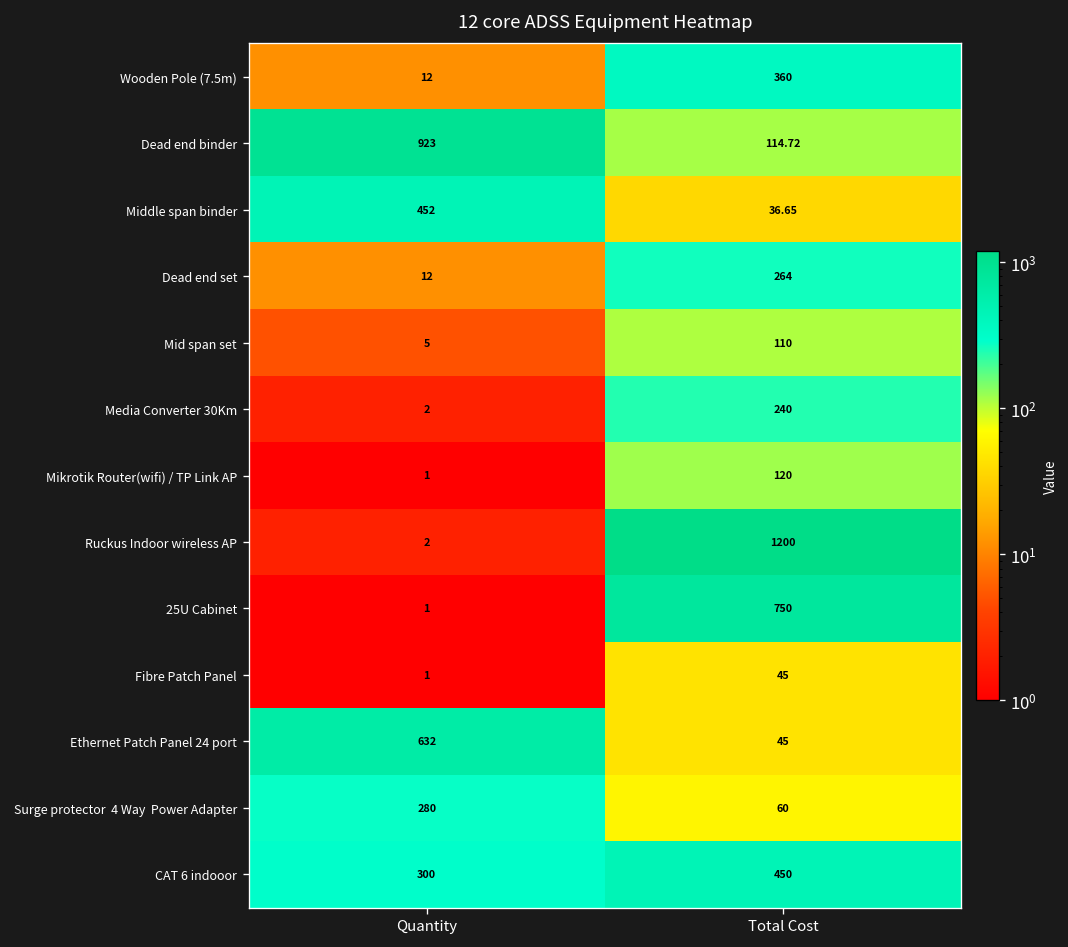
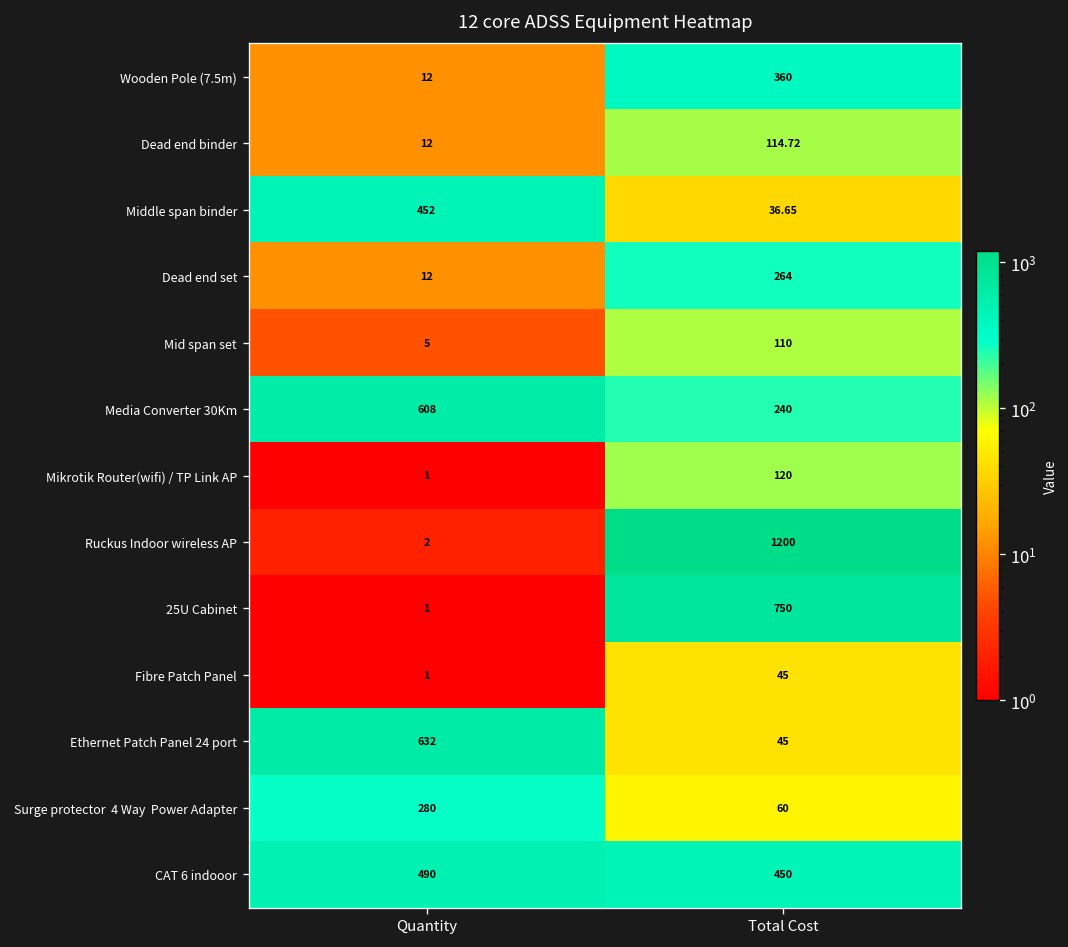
  {
    "Wooden Pole (7.5m)": {
      "Quantity": 12,
      "Total Cost": 360
    },
    "Dead end binder": {
-     "Quantity": 923,
+     "Quantity": 12,
      "Total Cost": 114.72
    },
    "Middle span binder": {
      "Quantity": 452,
      "Total Cost": 36.65
    },
    "Dead end set": {
      "Quantity": 12,
      "Total Cost": 264
    },
    "Mid span set": {
      "Quantity": 5,
      "Total Cost": 110
    },
    "Media Converter 30Km": {
-     "Quantity": 2,
+     "Quantity": 608,
      "Total Cost": 240
    },
    "Mikrotik Router(wifi) / TP Link AP": {
      "Quantity": 1,
      "Total Cost": 120
    },
    "Ruckus Indoor wireless AP": {
      "Quantity": 2,
      "Total Cost": 1200
    },
    "25U Cabinet": {
      "Quantity": 1,
      "Total Cost": 750
    },
    "Fibre Patch Panel": {
      "Quantity": 1,
      "Total Cost": 45
    },
    "Ethernet Patch Panel 24 port": {
      "Quantity": 632,
      "Total Cost": 45
    },
    "Surge protector 4 Way Power Adapter": {
      "Quantity": 280,
      "Total Cost": 60
    },
    "CAT 6 indooor": {
-     "Quantity": 300,
+     "Quantity": 490,
      "Total Cost": 450
    }
  }
